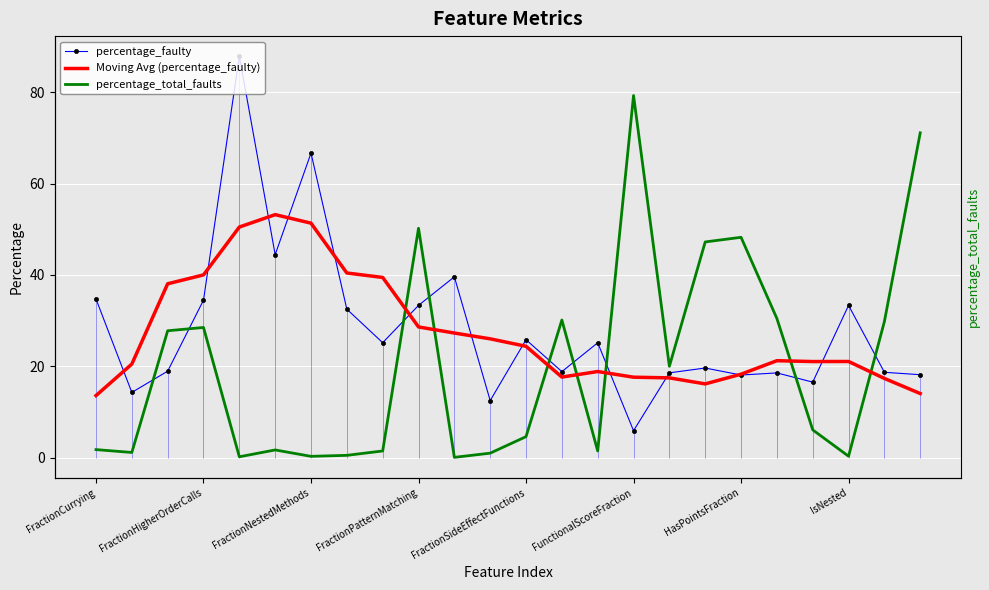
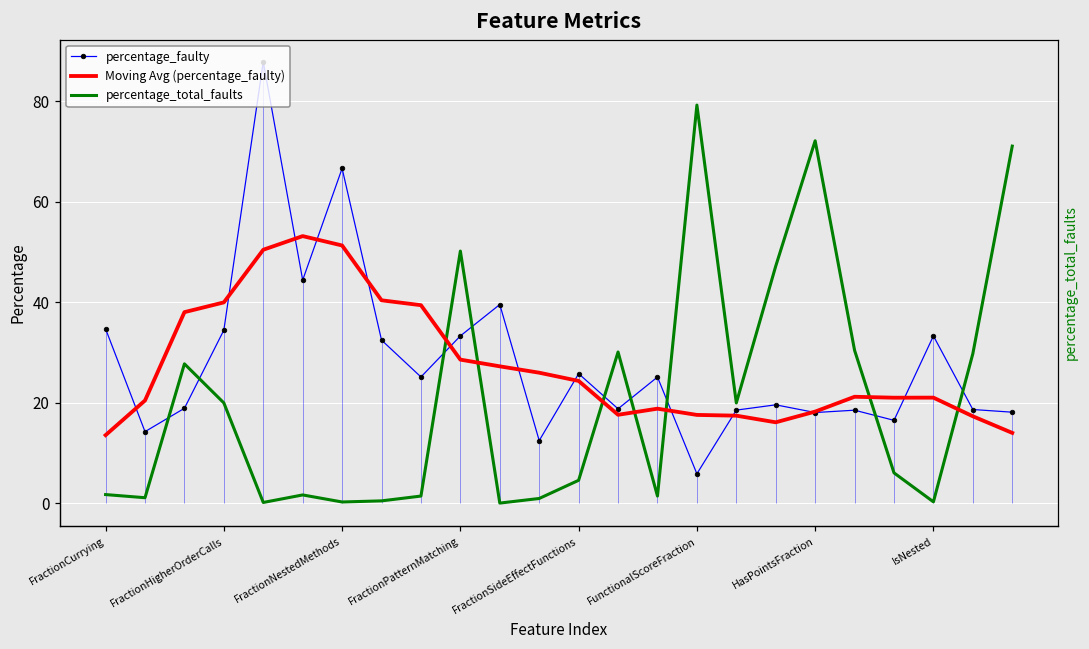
  {
    "percentage_faulty": {
      "FractionCurrying": 35,
      "FractionHigherOrderCalls": 34,
      "FractionNestedMethods": 67,
      "FractionPatternMatching": 33,
      "FractionSideEffectFunctions": 26,
      "FunctionalScoreFraction": 6,
      "IsNested": 33
    },
    "Moving Avg (percentage_faulty)": {
      "FractionCurrying": 14,
      "FractionHigherOrderCalls": 40,
      "FractionNestedMethods": 51,
      "FractionPatternMatching": 29,
      "FractionSideEffectFunctions": 24,
      "FunctionalScoreFraction": 18,
      "IsNested": 21
    },
    "percentage_total_faults": {
      "FractionCurrying": 2,
-     "FractionHigherOrderCalls": 29,
+     "FractionHigherOrderCalls": 20,
      "FractionNestedMethods": 0,
      "FractionPatternMatching": 50,
      "FractionSideEffectFunctions": 5,
      "FunctionalScoreFraction": 79,
-     "HasPointsFraction": 48,
+     "HasPointsFraction": 72,
      "IsNested": 0
    }
  }
